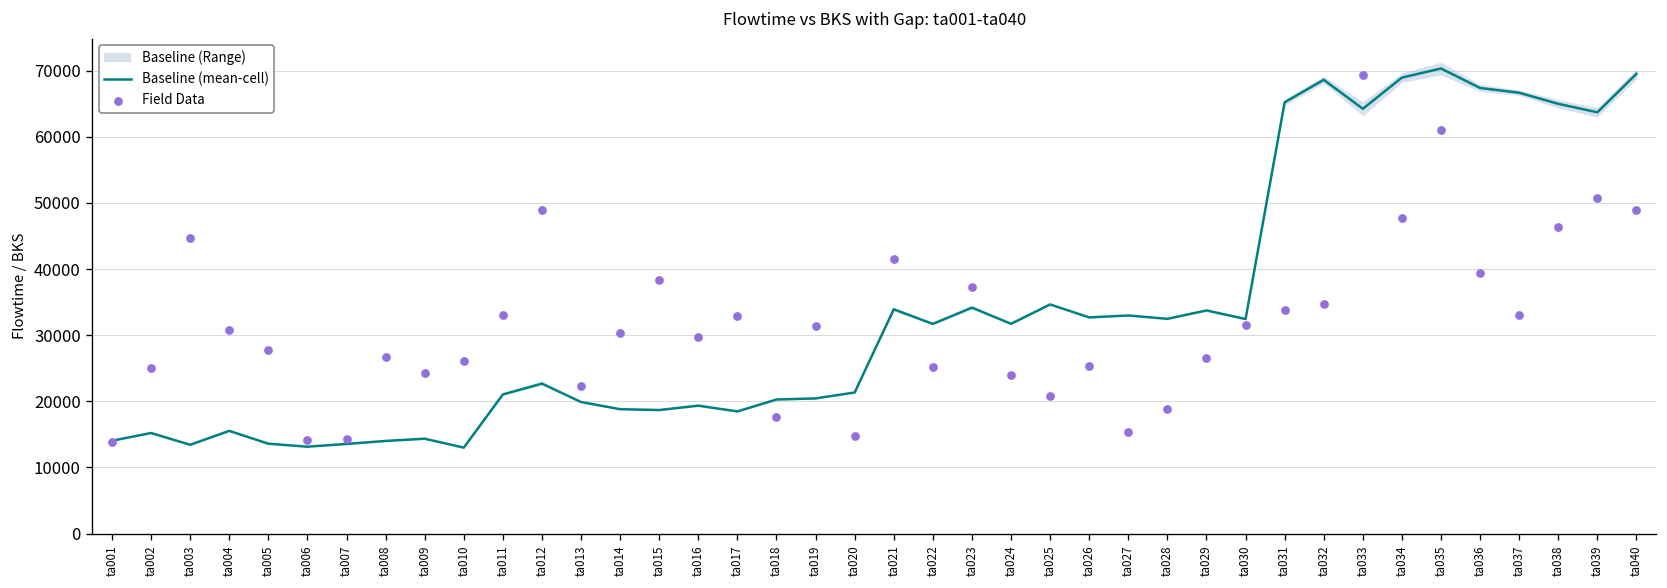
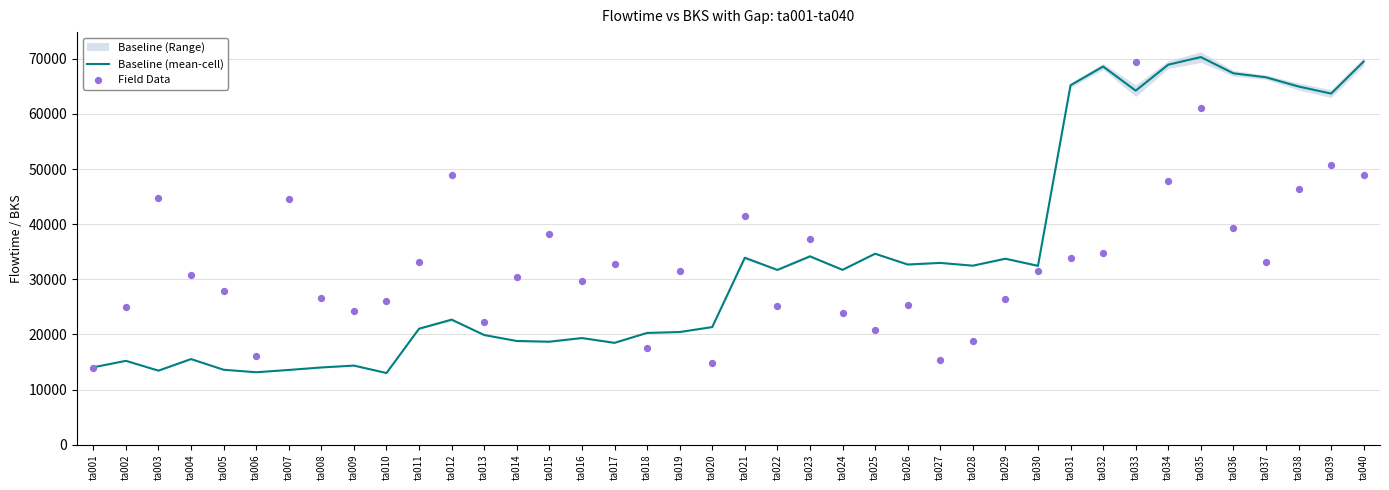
  {
    "Baseline (mean-cell)": {
      "ta032": 69000,
      "ta033": 64000,
      "ta034": 69000,
      "ta035": 70000,
      "ta036": 67000,
      "ta038": 65000,
      "ta039": 64000,
      "ta040": 70000
    },
    "Field Data": {
-     "ta006": 14000,
-     "ta007": 14000
+     "ta006": 16000,
+     "ta007": 45000
    }
  }
